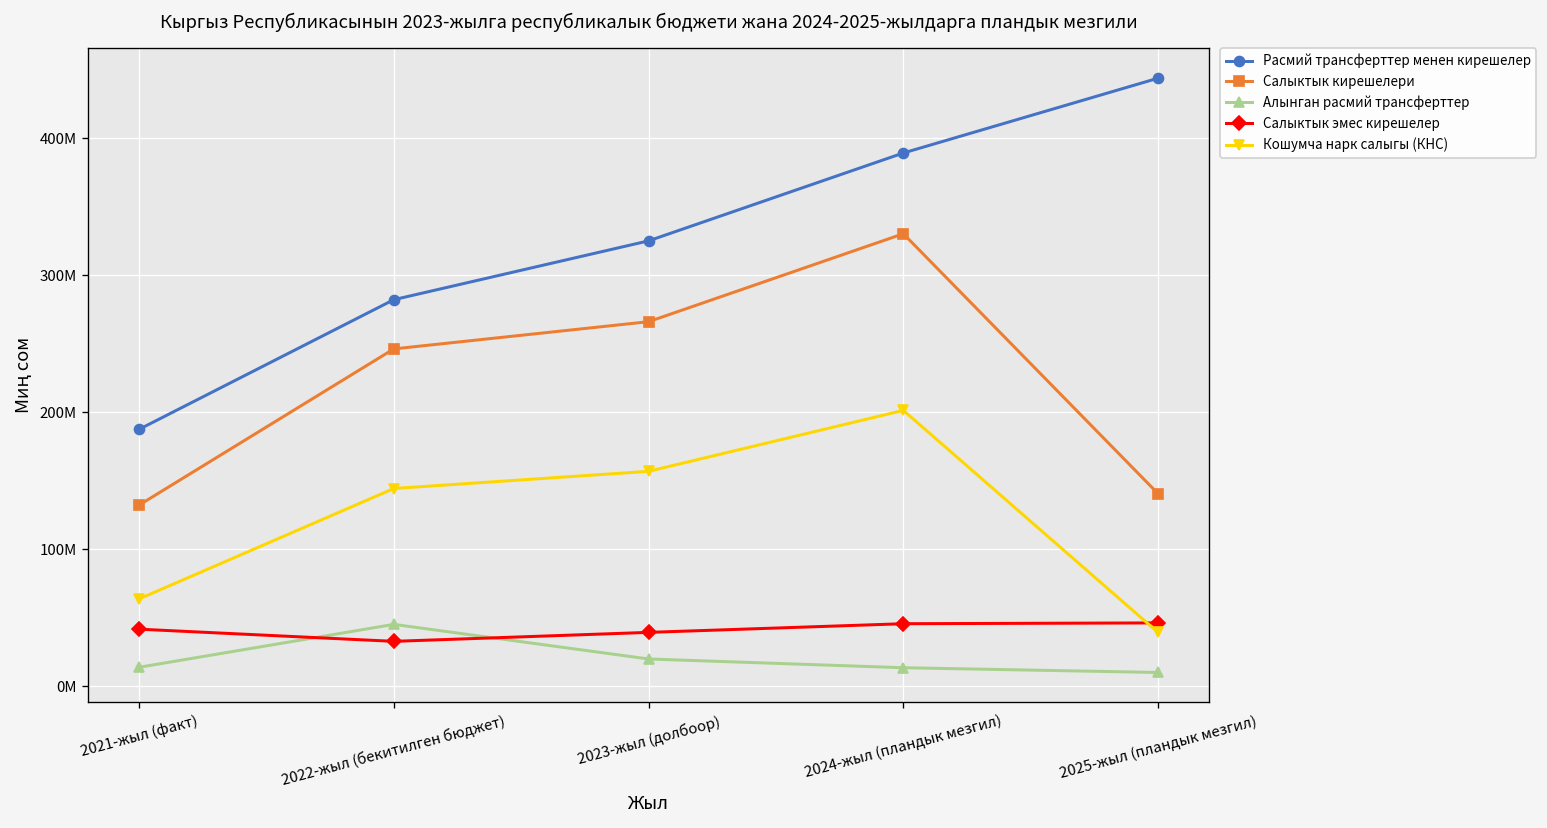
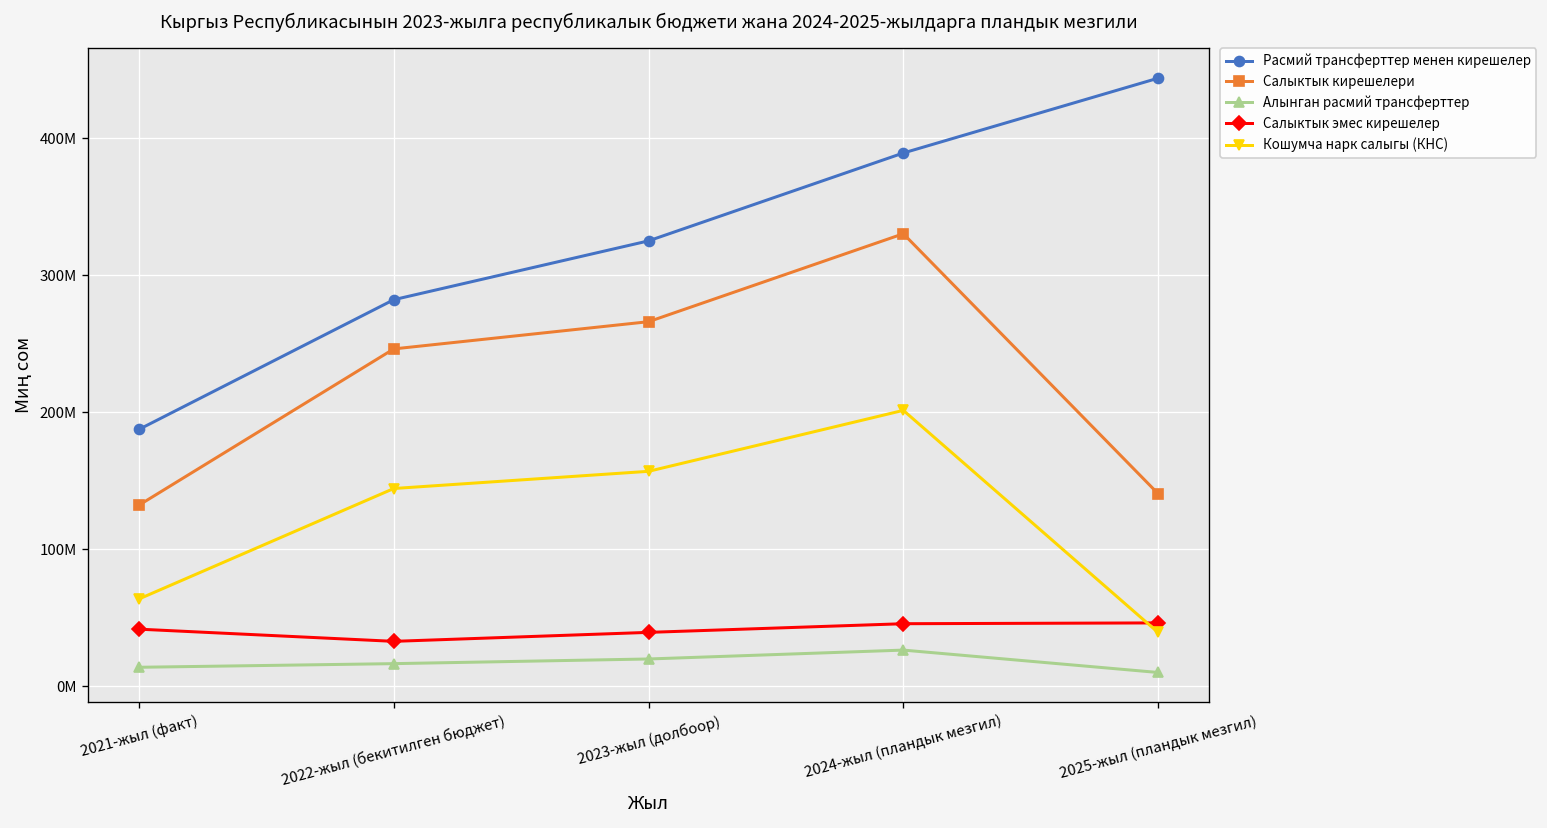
  {
    "Расмий трансферттер менен кирешелер": {
      "2021-жыл (факт)": 187000000,
      "2022-жыл (бекитилген бюджет)": 282000000,
      "2023-жыл (долбоор)": 325000000,
      "2024-жыл (пландык мезгил)": 389000000,
      "2025-жыл (пландык мезгил)": 444000000
    },
    "Салыктык кирешелери": {
      "2021-жыл (факт)": 132000000,
      "2022-жыл (бекитилген бюджет)": 246000000,
      "2023-жыл (долбоор)": 266000000,
      "2024-жыл (пландык мезгил)": 330000000,
      "2025-жыл (пландык мезгил)": 140000000
    },
    "Алынган расмий трансферттер": {
      "2021-жыл (факт)": 14000000,
-     "2022-жыл (бекитилген бюджет)": 45000000,
+     "2022-жыл (бекитилген бюджет)": 16000000,
      "2023-жыл (долбоор)": 20000000,
-     "2024-жыл (пландык мезгил)": 13000000,
+     "2024-жыл (пландык мезгил)": 26000000,
      "2025-жыл (пландык мезгил)": 10000000
    },
    "Салыктык эмес кирешелер": {
      "2021-жыл (факт)": 42000000,
      "2022-жыл (бекитилген бюджет)": 33000000,
      "2023-жыл (долбоор)": 39000000,
      "2024-жыл (пландык мезгил)": 46000000,
      "2025-жыл (пландык мезгил)": 46000000
    },
    "Кошумча нарк салыгы (КНС)": {
      "2021-жыл (факт)": 64000000,
      "2022-жыл (бекитилген бюджет)": 144000000,
      "2023-жыл (долбоор)": 157000000,
      "2024-жыл (пландык мезгил)": 201000000,
      "2025-жыл (пландык мезгил)": 39000000
    }
  }
